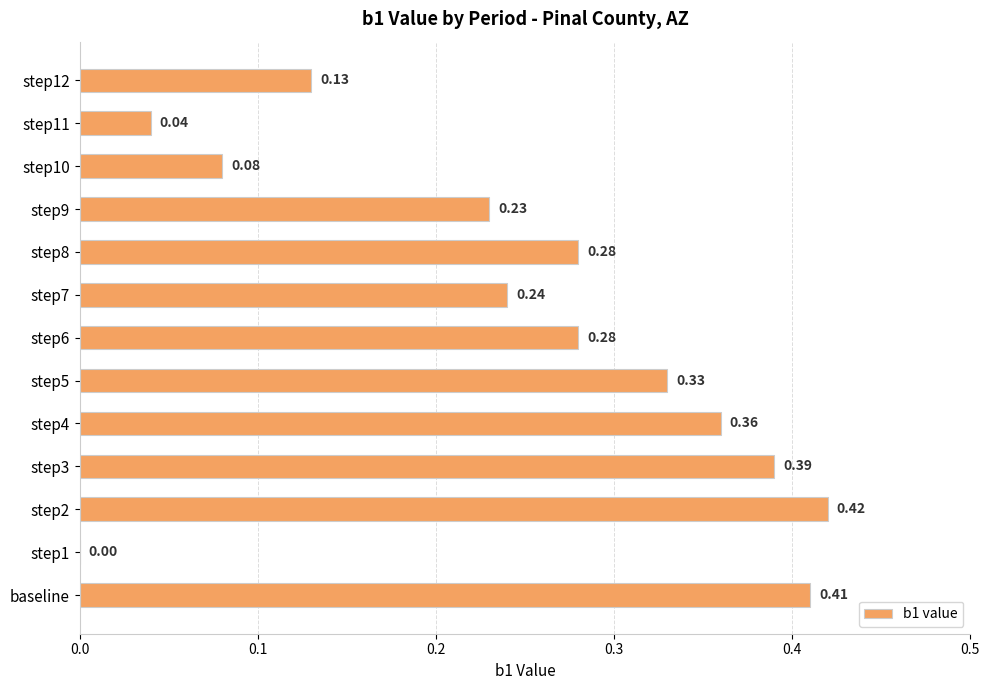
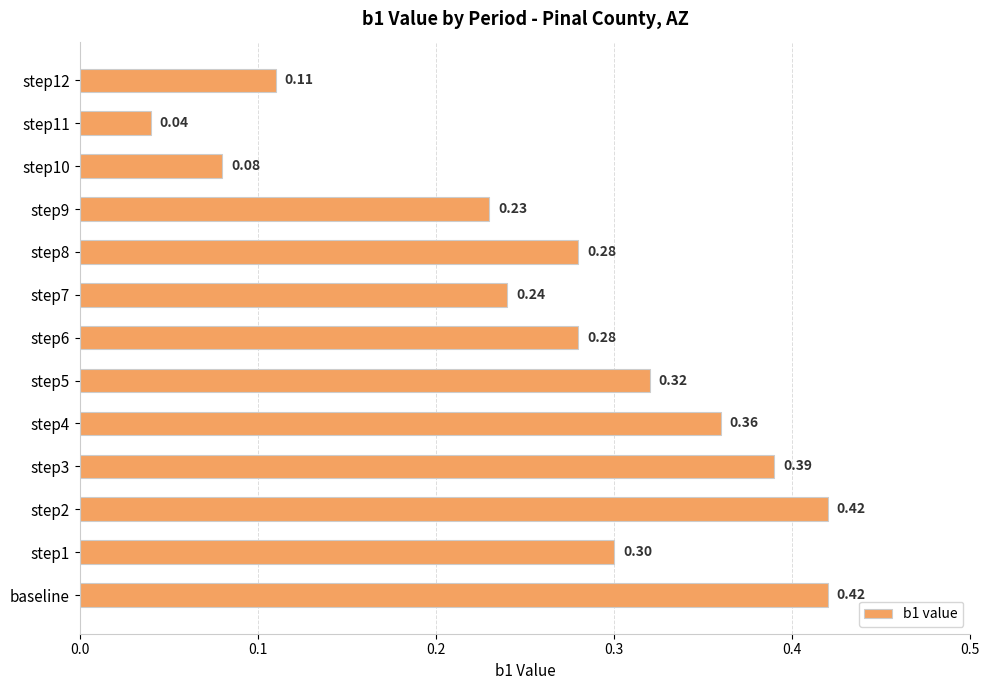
  {
-   "step12": 0.13,
+   "step12": 0.11,
    "step11": 0.04,
    "step10": 0.08,
    "step9": 0.23,
    "step8": 0.28,
    "step7": 0.24,
    "step6": 0.28,
-   "step5": 0.33,
+   "step5": 0.32,
    "step4": 0.36,
    "step3": 0.39,
    "step2": 0.42,
-   "step1": 0.00,
-   "baseline": 0.41
+   "step1": 0.30,
+   "baseline": 0.42
  }
